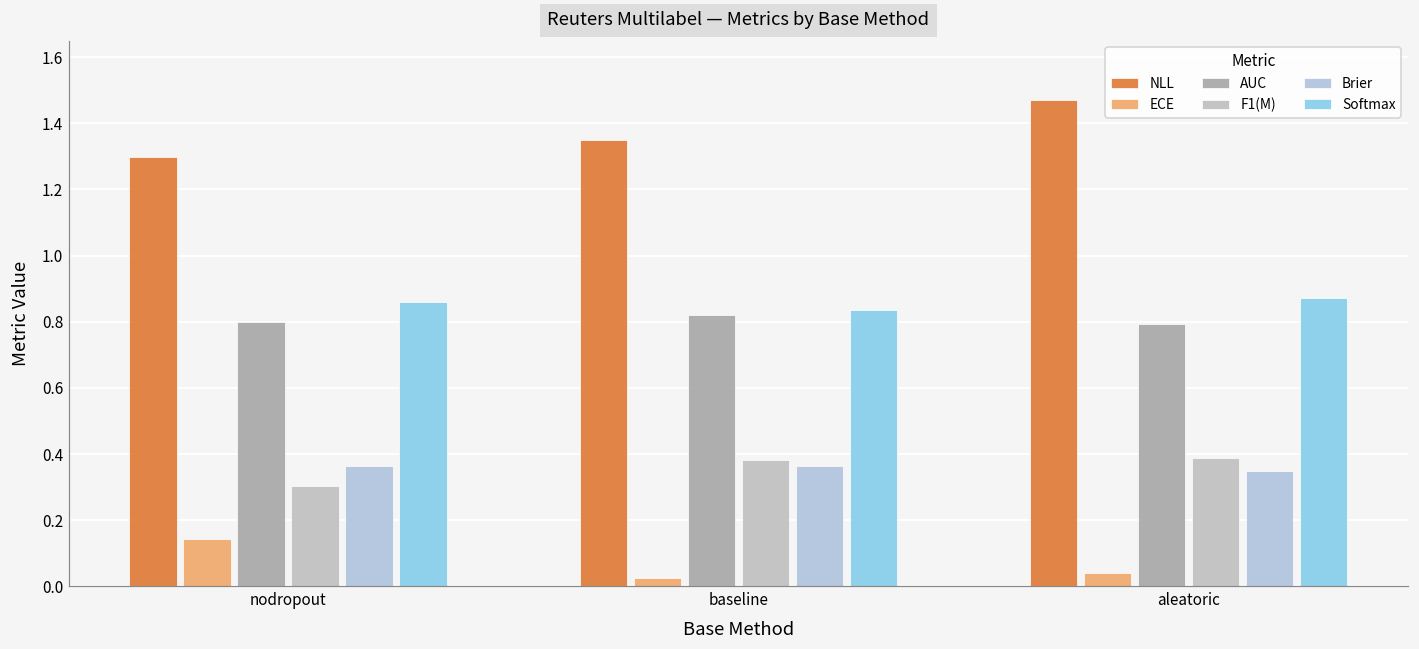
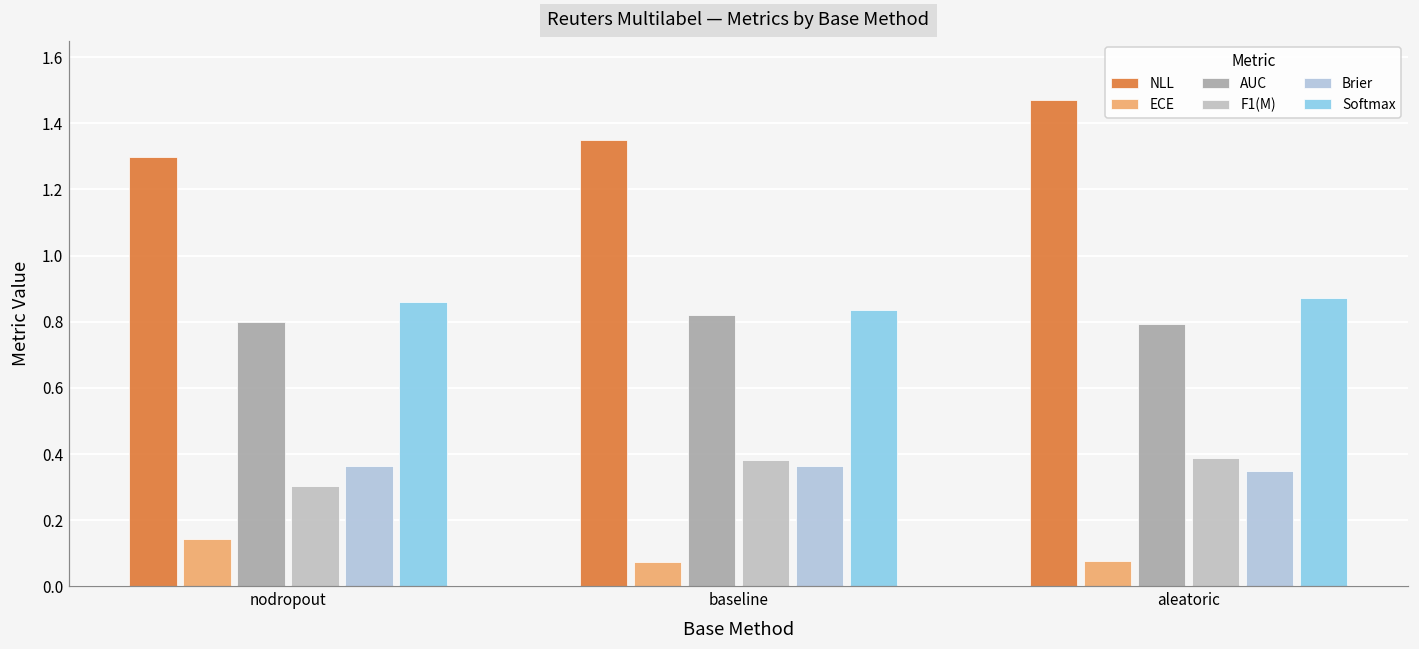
  {
    "NLL": {
      "nodropout": 1.30,
      "baseline": 1.35,
      "aleatoric": 1.47
    },
    "ECE": {
      "nodropout": 0.14,
-     "baseline": 0.03,
-     "aleatoric": 0.04
+     "baseline": 0.07,
+     "aleatoric": 0.08
    }
  }
